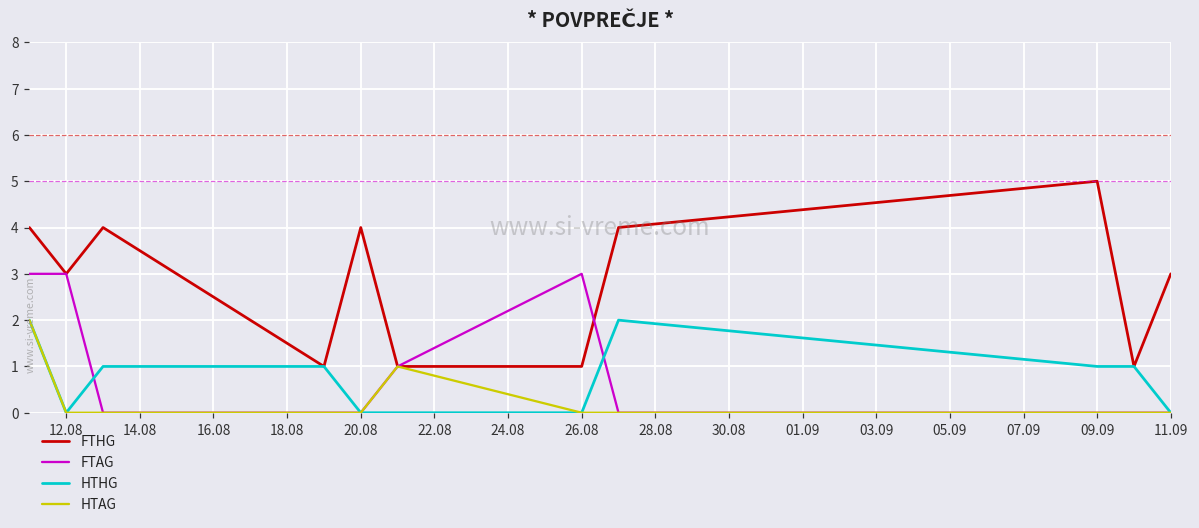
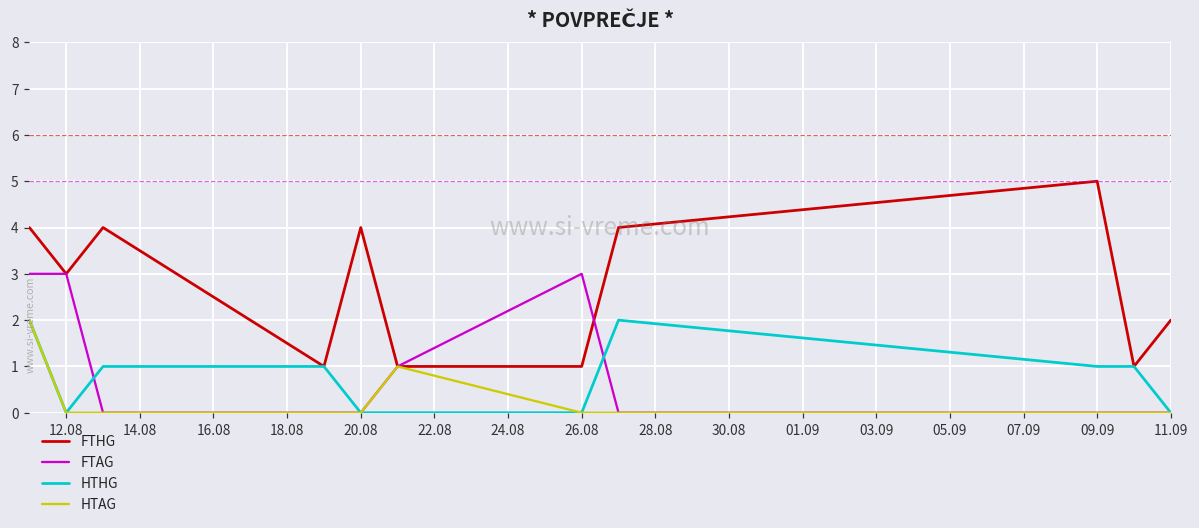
  {
    "FTHG": {
      "20.08": 4,
      "26.08": 1,
      "09.09": 5,
-     "11.09": 3
+     "11.09": 2
    },
    "FTAG": {
      "26.08": 3
    },
    "HTHG": {
      "09.09": 1
    }
  }
